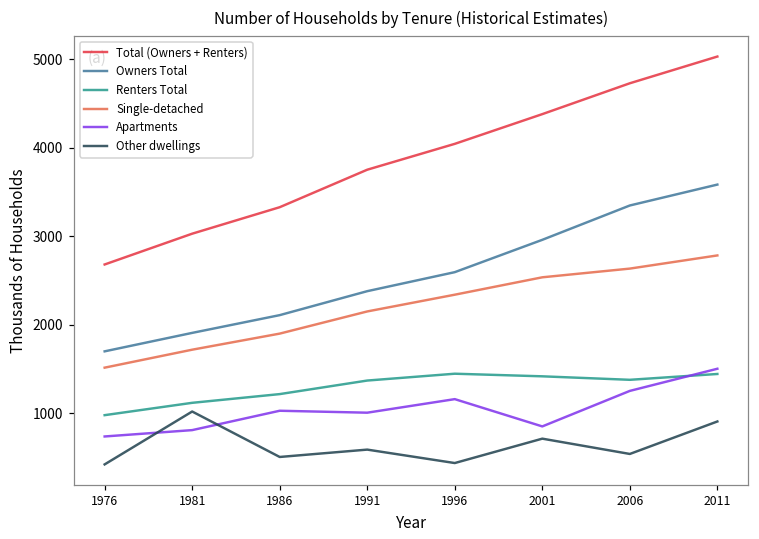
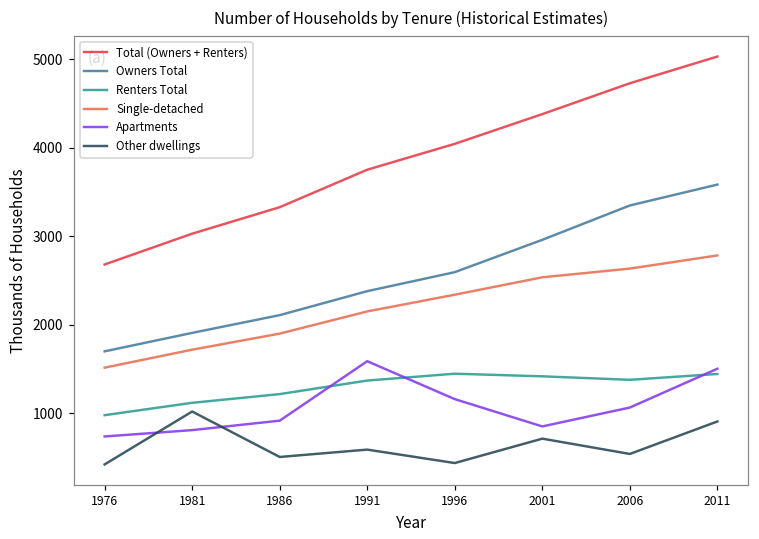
  {
    "Apartments": {
      "1976": 700,
      "1981": 800,
-     "1986": 1000,
-     "1991": 1000,
+     "1986": 900,
+     "1991": 1600,
      "1996": 1200,
      "2001": 900,
-     "2006": 1300,
+     "2006": 1100,
      "2011": 1500
    },
    "Other dwellings": {
      "1976": 400,
      "1981": 1000,
      "1986": 500,
      "1991": 600,
      "1996": 400,
      "2001": 700,
      "2006": 500,
      "2011": 900
    }
  }
